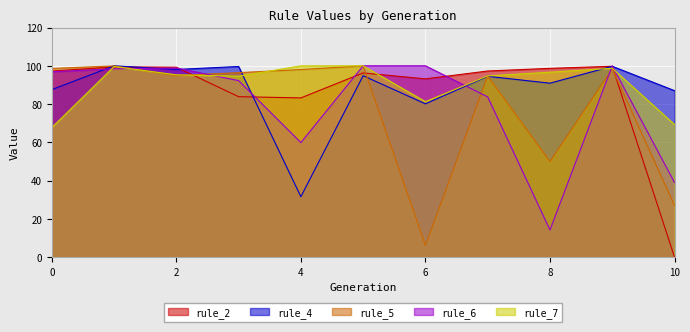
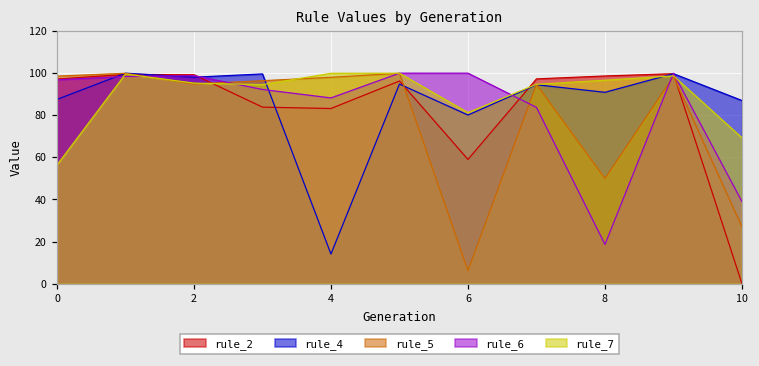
  {
    "rule_2": {
      "4": 83,
-     "6": 93,
+     "6": 59,
      "8": 99,
      "10": 0
    },
    "rule_4": {
      "0": 88,
-     "4": 32,
+     "4": 14,
      "8": 91,
      "10": 87
    },
    "rule_5": {
      "0": 99,
      "4": 98,
      "6": 6,
      "8": 50,
      "10": 27
    },
    "rule_6": {
-     "4": 60,
+     "4": 88,
      "6": 100,
-     "8": 14,
+     "8": 19,
      "10": 39
    },
    "rule_7": {
-     "0": 68,
+     "0": 56,
      "4": 100,
      "8": 97,
      "10": 69
    }
  }
